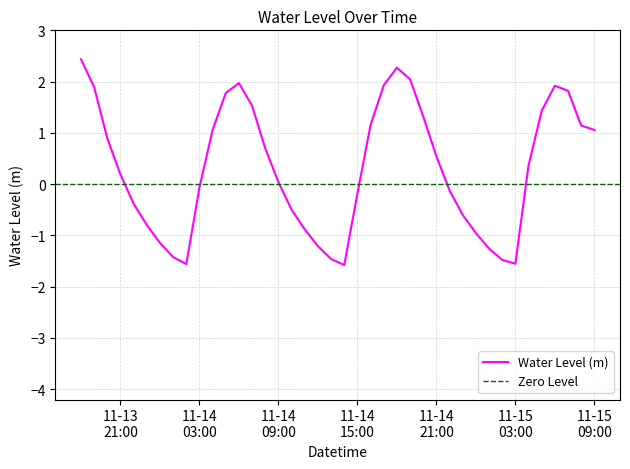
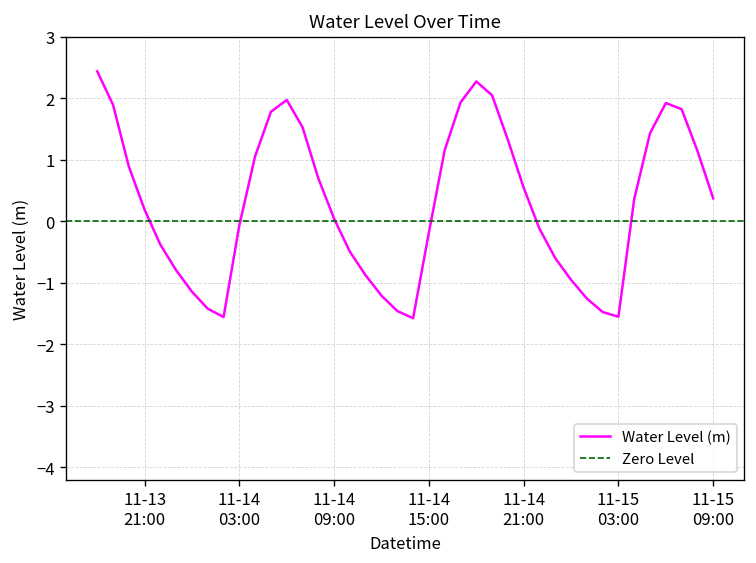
  {
    "11-13 21:00": 0.2,
    "11-14 03:00": -0.1,
    "11-14 09:00": 0.0,
    "11-14 15:00": -0.2,
    "11-14 21:00": 0.5,
    "11-15 03:00": -1.6,
-   "11-15 09:00": 1.1
+   "11-15 09:00": 0.4
  }
